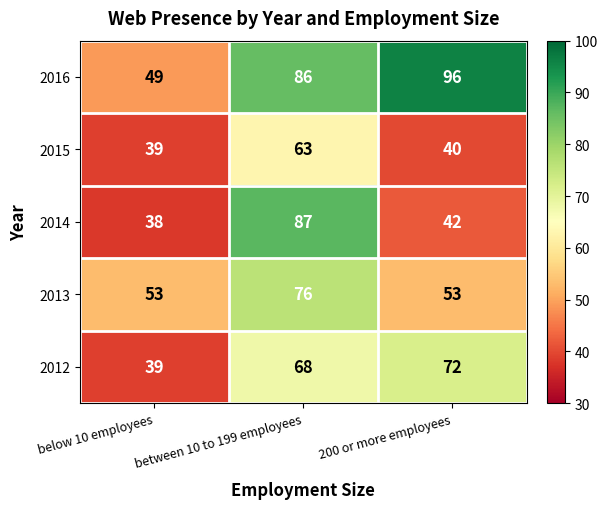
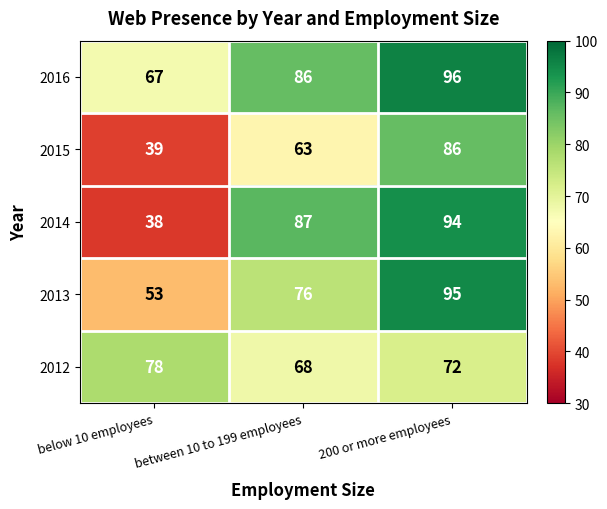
  {
    "2016": {
-     "below 10 employees": 49,
+     "below 10 employees": 67,
      "between 10 to 199 employees": 86,
      "200 or more employees": 96
    },
    "2015": {
      "below 10 employees": 39,
      "between 10 to 199 employees": 63,
-     "200 or more employees": 40
+     "200 or more employees": 86
    },
    "2014": {
      "below 10 employees": 38,
      "between 10 to 199 employees": 87,
-     "200 or more employees": 42
+     "200 or more employees": 94
    },
    "2013": {
      "below 10 employees": 53,
      "between 10 to 199 employees": 76,
-     "200 or more employees": 53
+     "200 or more employees": 95
    },
    "2012": {
-     "below 10 employees": 39,
+     "below 10 employees": 78,
      "between 10 to 199 employees": 68,
      "200 or more employees": 72
    }
  }
